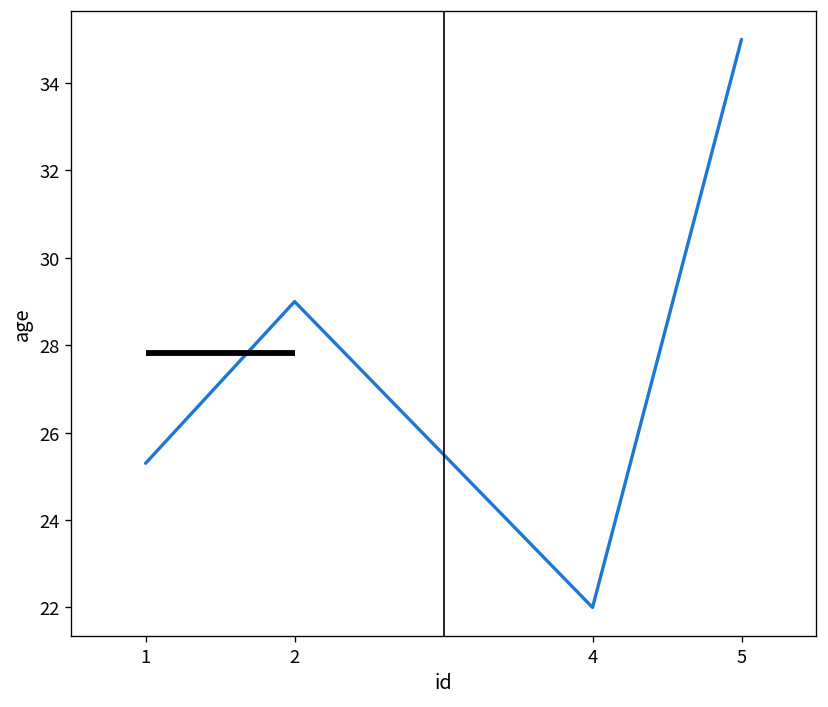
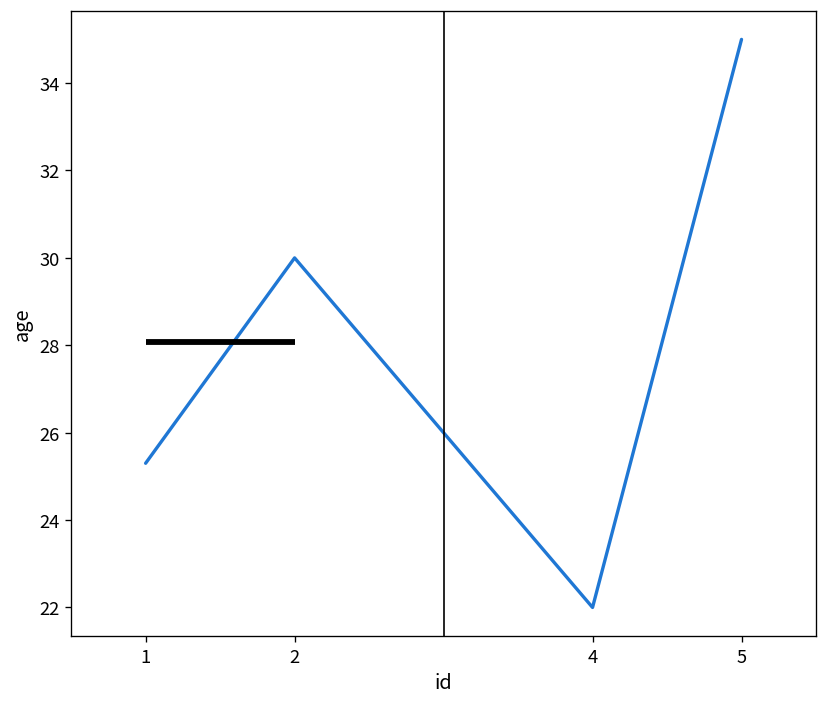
  {
    "1": 25.3,
-   "2": 29,
+   "2": 30,
    "4": 22,
    "5": 35
  }
